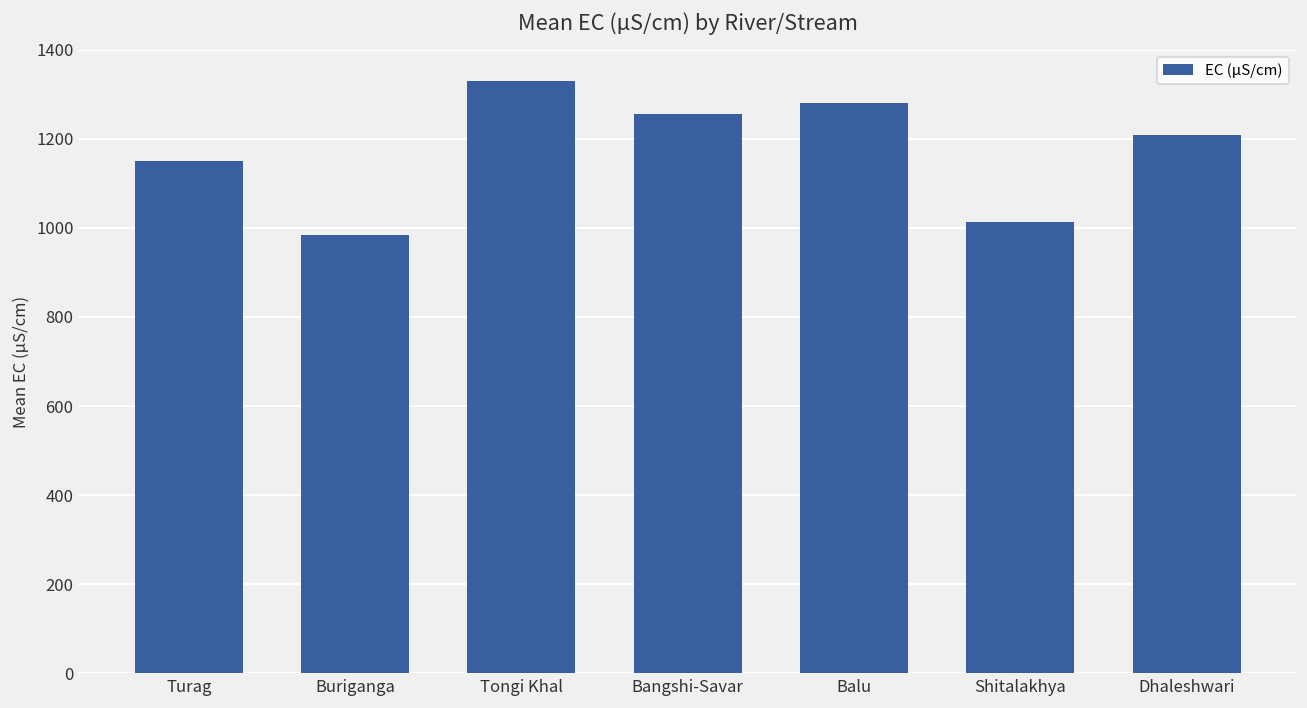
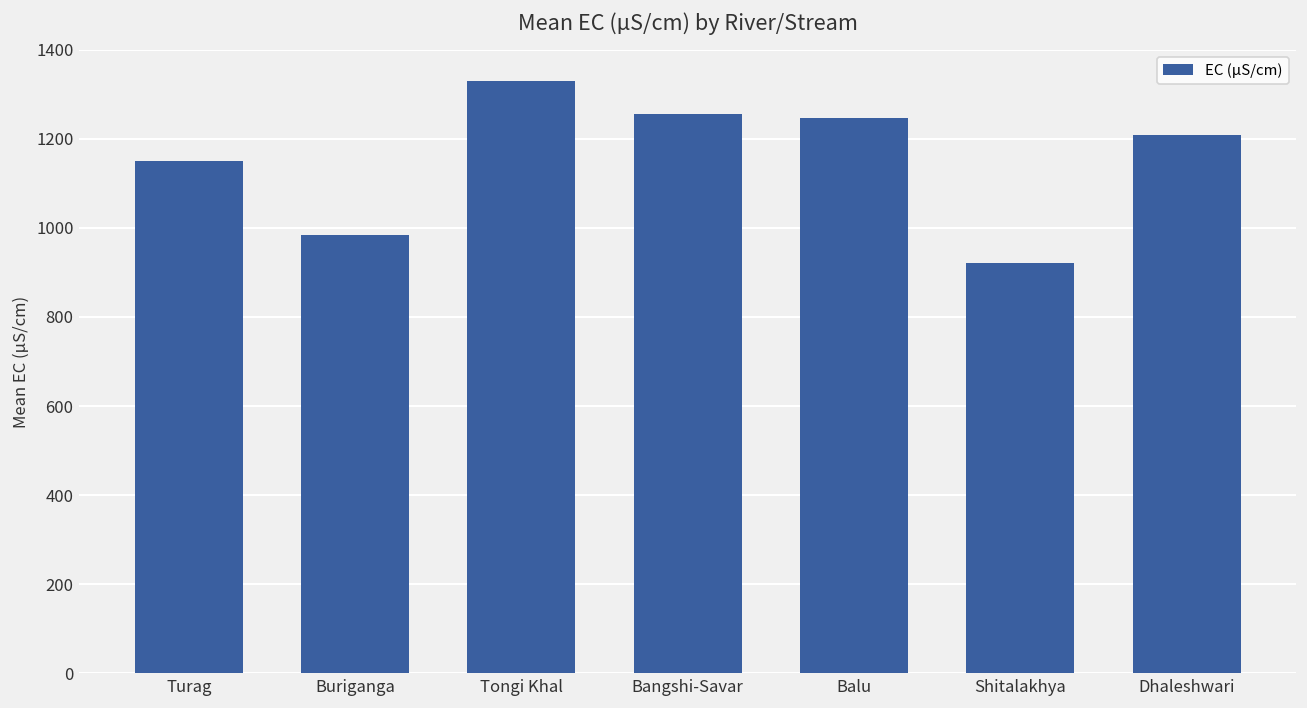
  {
    "Turag": 1150,
    "Buriganga": 980,
    "Tongi Khal": 1330,
    "Bangshi-Savar": 1260,
-   "Balu": 1280,
-   "Shitalakhya": 1010,
+   "Balu": 1250,
+   "Shitalakhya": 920,
    "Dhaleshwari": 1210
  }
